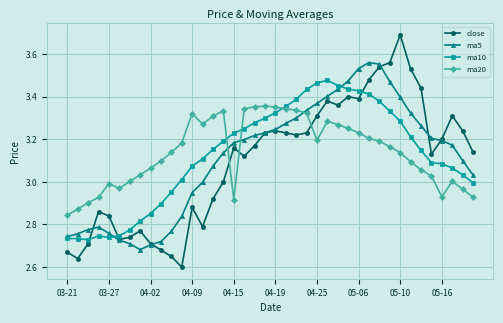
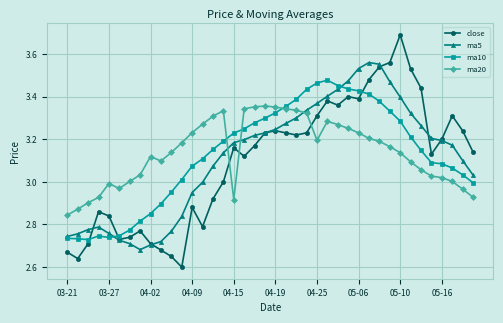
  {
    "ma20": {
      "03-21": 2.84,
      "03-27": 2.99,
-     "04-02": 3.06,
-     "04-09": 3.32,
+     "04-02": 3.12,
+     "04-09": 3.23,
      "04-15": 2.92,
      "04-19": 3.35,
      "04-25": 3.20,
      "05-06": 3.23,
      "05-10": 3.14,
-     "05-16": 2.93
+     "05-16": 3.02
    }
  }
